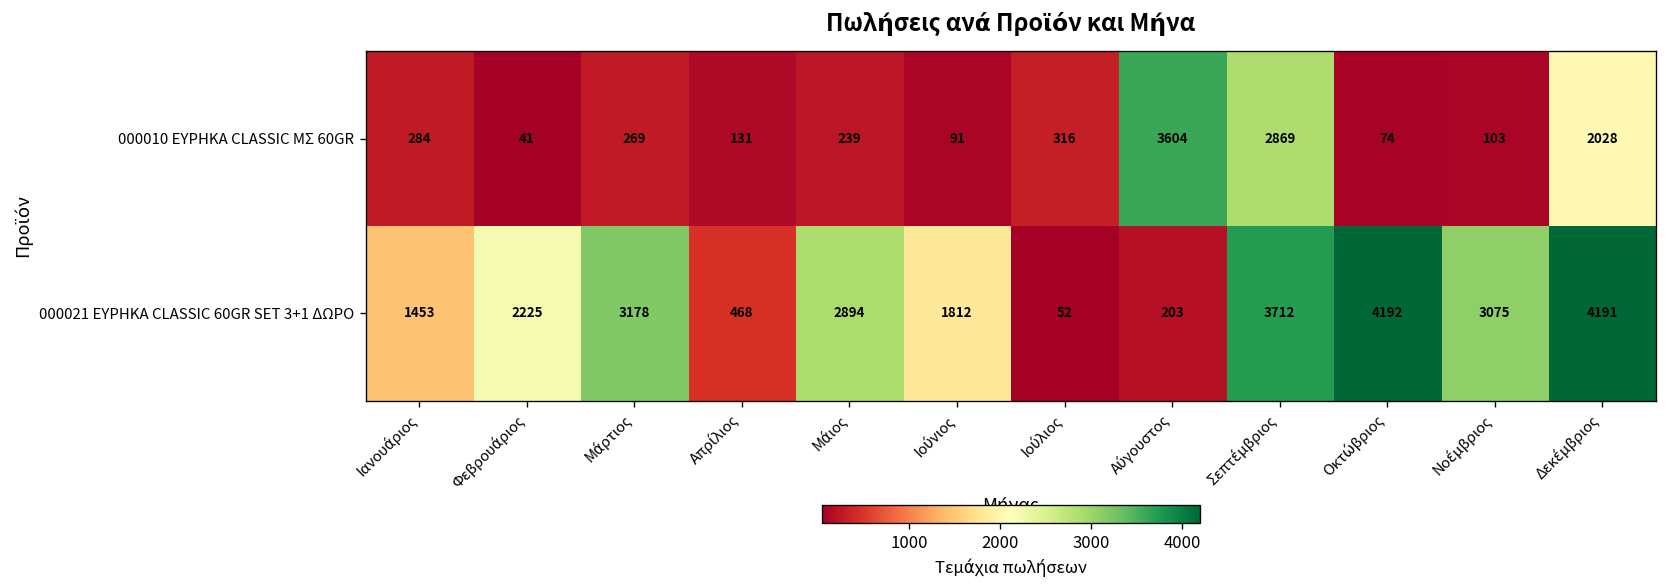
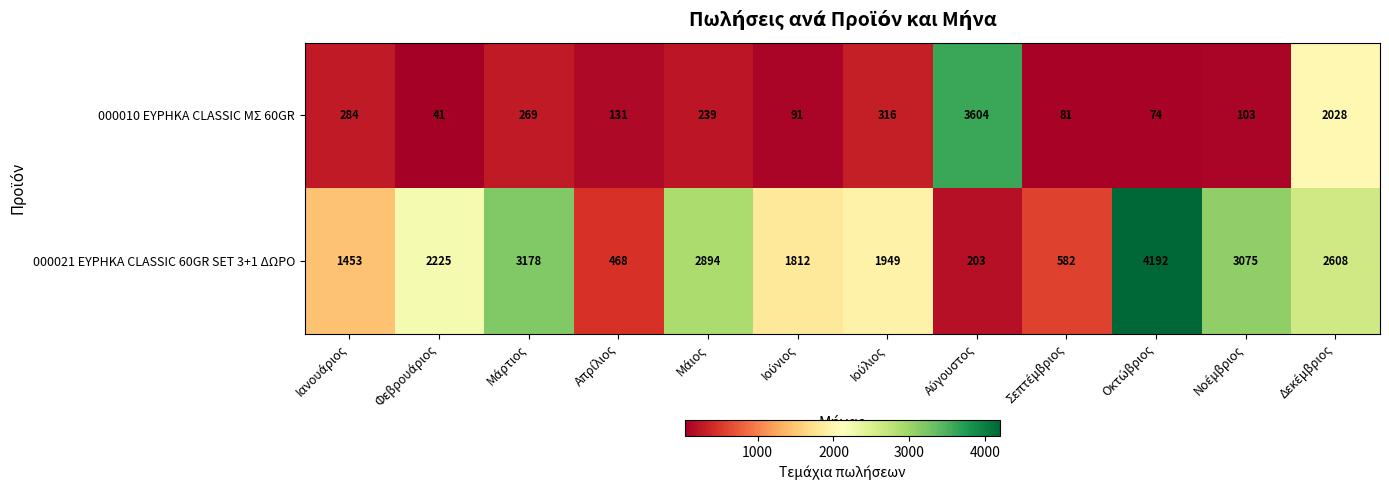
  {
    "000010 ΕΥΡΗΚΑ CLASSIC ΜΣ 60GR": {
      "Ιανουάριος": 284,
      "Φεβρουάριος": 41,
      "Μάρτιος": 269,
      "Απρίλιος": 131,
      "Μάιος": 239,
      "Ιούνιος": 91,
      "Ιούλιος": 316,
      "Αύγουστος": 3604,
-     "Σεπτέμβριος": 2869,
+     "Σεπτέμβριος": 81,
      "Οκτώβριος": 74,
      "Νοέμβριος": 103,
      "Δεκέμβριος": 2028
    },
    "000021 ΕΥΡΗΚΑ CLASSIC 60GR SET 3+1 ΔΩΡΟ": {
      "Ιανουάριος": 1453,
      "Φεβρουάριος": 2225,
      "Μάρτιος": 3178,
      "Απρίλιος": 468,
      "Μάιος": 2894,
      "Ιούνιος": 1812,
-     "Ιούλιος": 52,
+     "Ιούλιος": 1949,
      "Αύγουστος": 203,
-     "Σεπτέμβριος": 3712,
+     "Σεπτέμβριος": 582,
      "Οκτώβριος": 4192,
      "Νοέμβριος": 3075,
-     "Δεκέμβριος": 4191
+     "Δεκέμβριος": 2608
    }
  }
